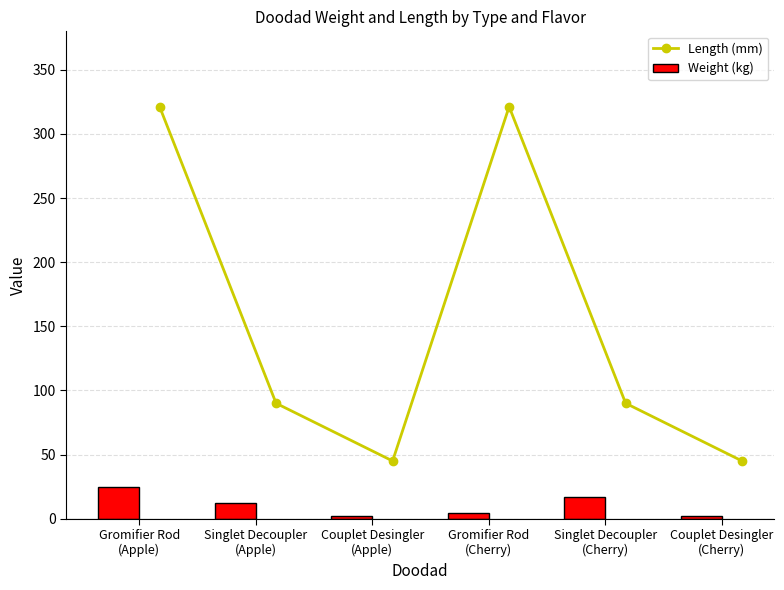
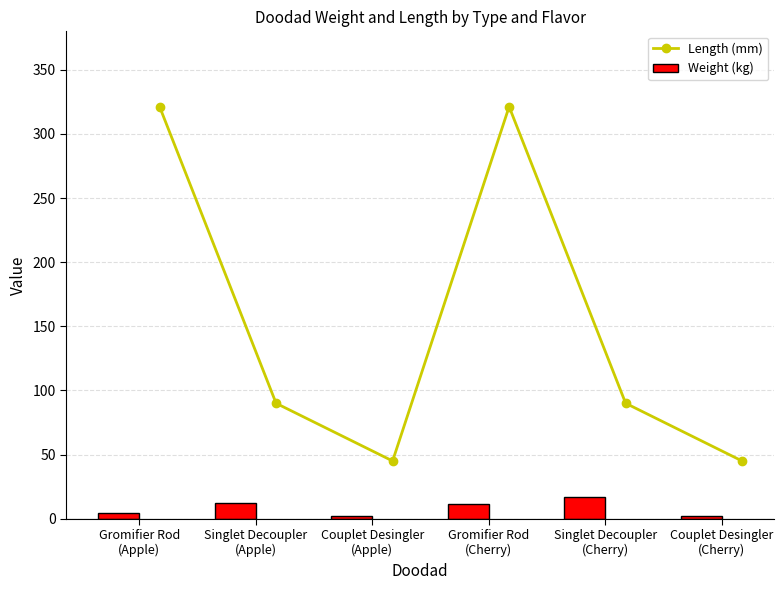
  {
    "Weight (kg)": {
-     "Gromifier Rod (Apple)": 25,
+     "Gromifier Rod (Apple)": 4,
      "Singlet Decoupler (Apple)": 12,
      "Couplet Desingler (Apple)": 2,
-     "Gromifier Rod (Cherry)": 4,
+     "Gromifier Rod (Cherry)": 12,
      "Singlet Decoupler (Cherry)": 17,
      "Couplet Desingler (Cherry)": 2
    }
  }
